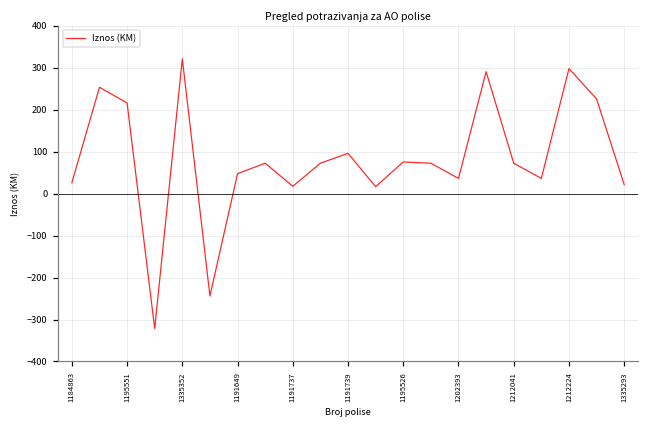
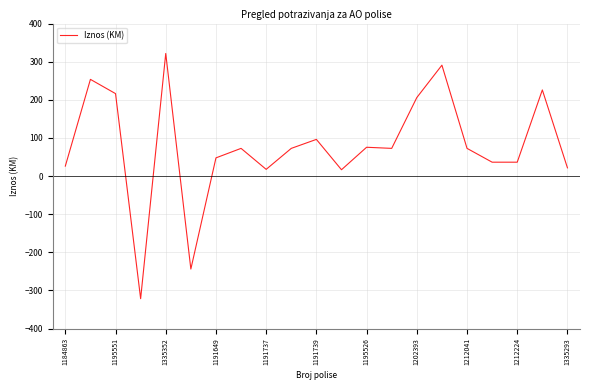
  {
    "1184863": 30,
    "1195551": 220,
    "1335352": 320,
    "1191649": 50,
    "1191737": 20,
    "1191739": 100,
    "1195526": 80,
-   "1202393": 40,
+   "1202393": 210,
    "1212041": 70,
-   "1212224": 300,
+   "1212224": 40,
    "1335293": 20
  }
